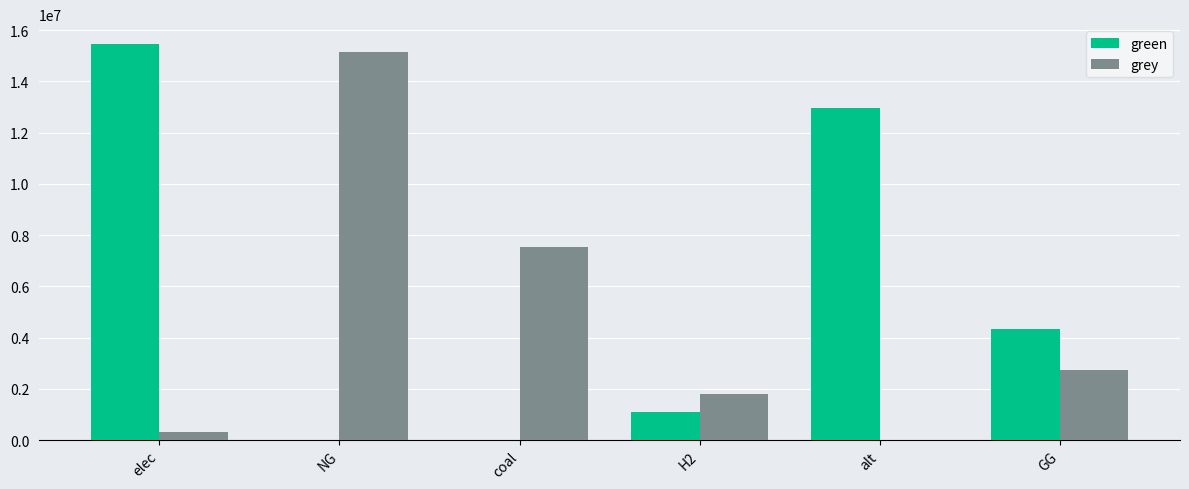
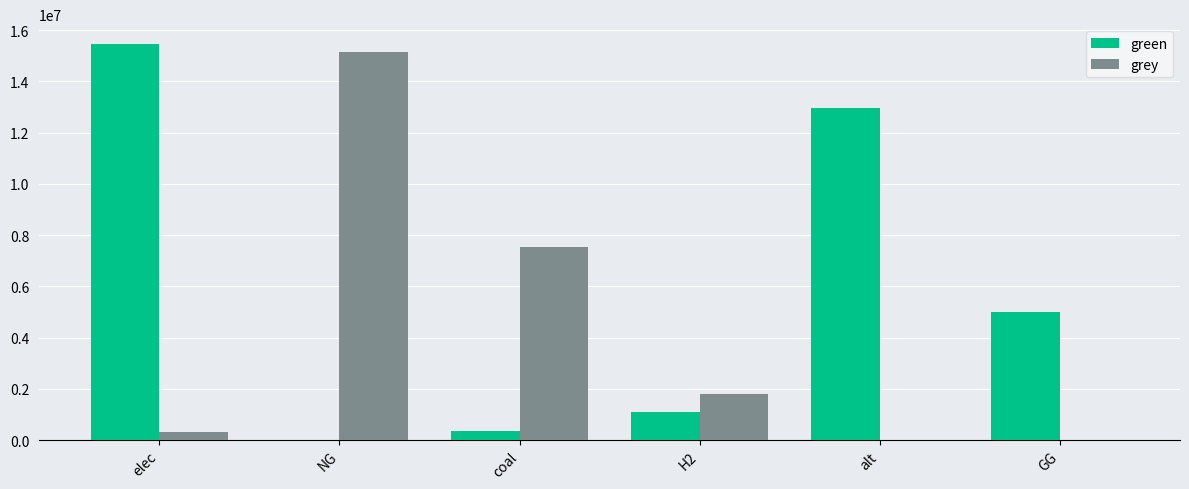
  {
    "green": {
      "elec": 15500000,
      "NG": 0,
-     "coal": 0,
+     "coal": 300000,
      "H2": 1100000,
      "alt": 13000000,
-     "GG": 4300000
+     "GG": 5000000
    },
    "grey": {
      "elec": 300000,
      "NG": 15100000,
      "coal": 7500000,
      "H2": 1800000,
      "alt": 0,
-     "GG": 2700000
+     "GG": 0
    }
  }
